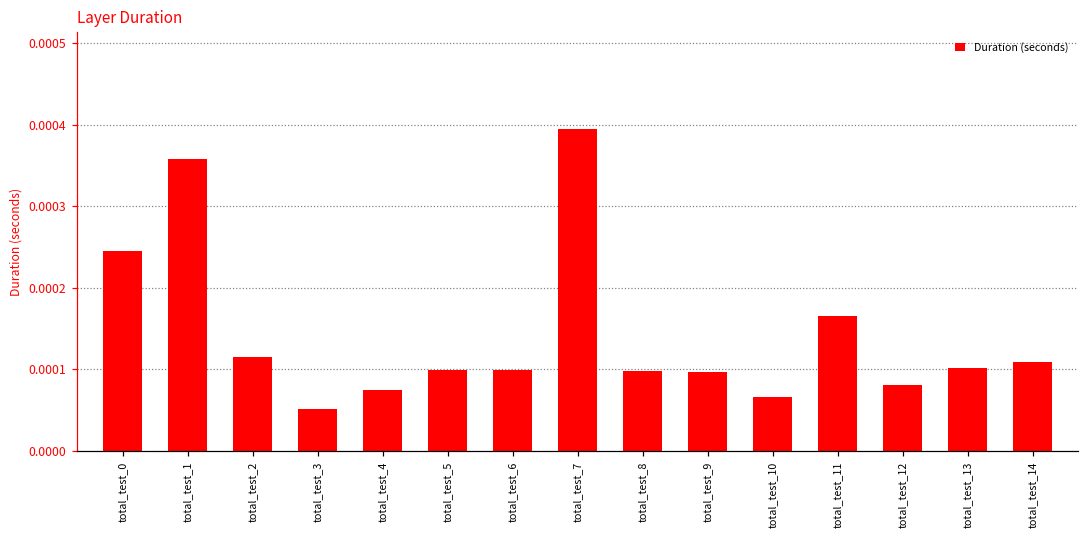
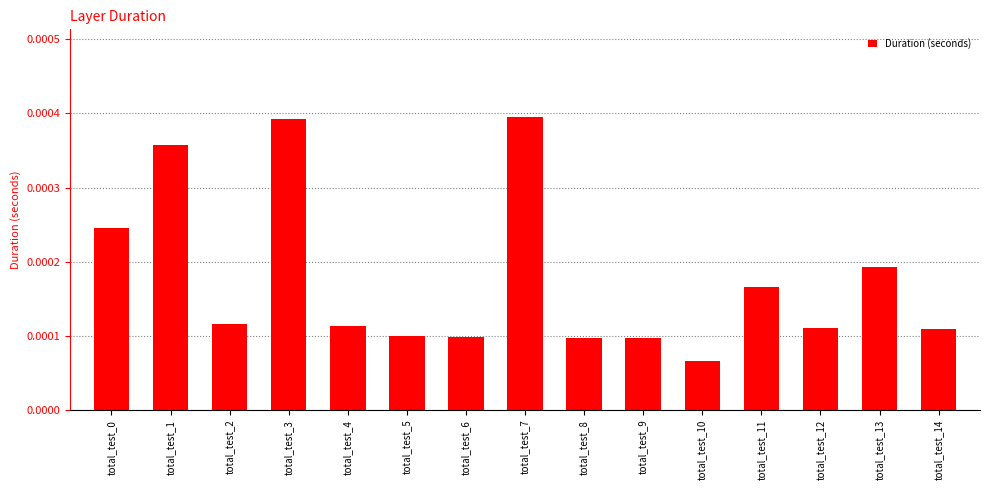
  {
    "total_test_0": 0.00024,
    "total_test_1": 0.00036,
    "total_test_2": 0.00012,
-   "total_test_3": 0.00005,
-   "total_test_4": 0.00007,
+   "total_test_3": 0.00039,
+   "total_test_4": 0.00011,
    "total_test_5": 0.00010,
    "total_test_6": 0.00010,
    "total_test_7": 0.00039,
    "total_test_8": 0.00010,
    "total_test_9": 0.00010,
    "total_test_10": 0.00007,
    "total_test_11": 0.00017,
-   "total_test_12": 0.00008,
-   "total_test_13": 0.00010,
+   "total_test_12": 0.00011,
+   "total_test_13": 0.00019,
    "total_test_14": 0.00011
  }
